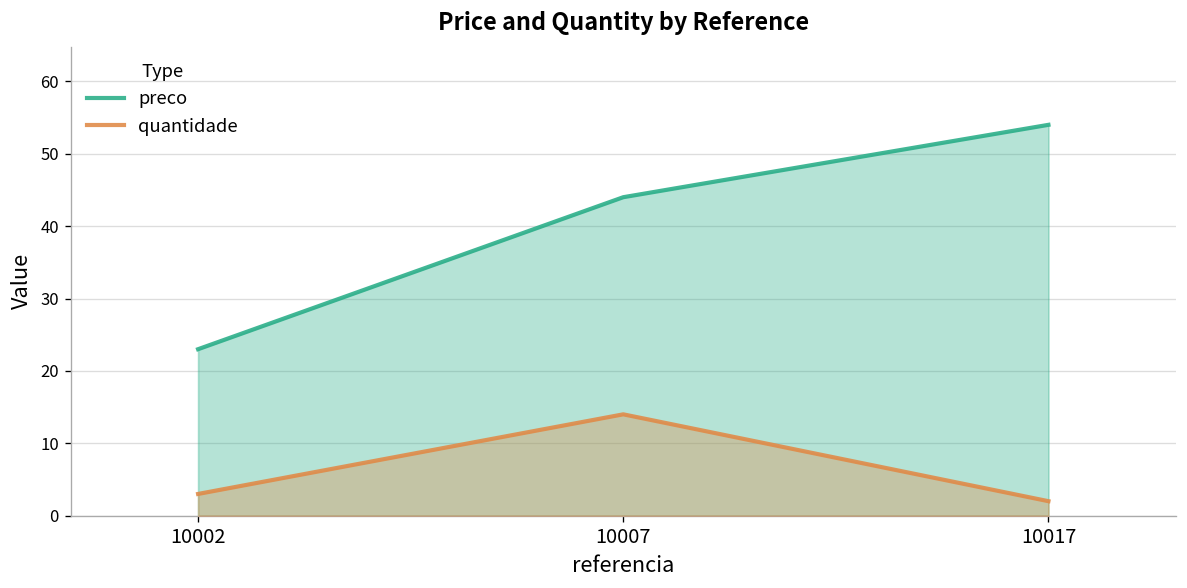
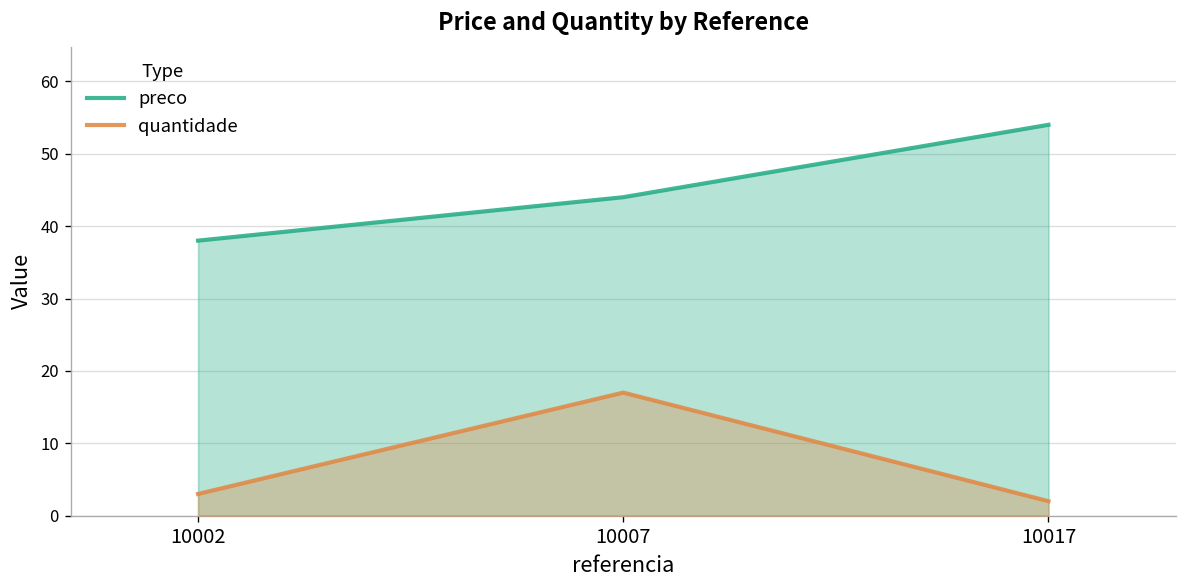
  {
    "preco": {
-     "10002": 23,
+     "10002": 38,
      "10007": 44,
      "10017": 54
    },
    "quantidade": {
      "10002": 3,
-     "10007": 14,
+     "10007": 17,
      "10017": 2
    }
  }
